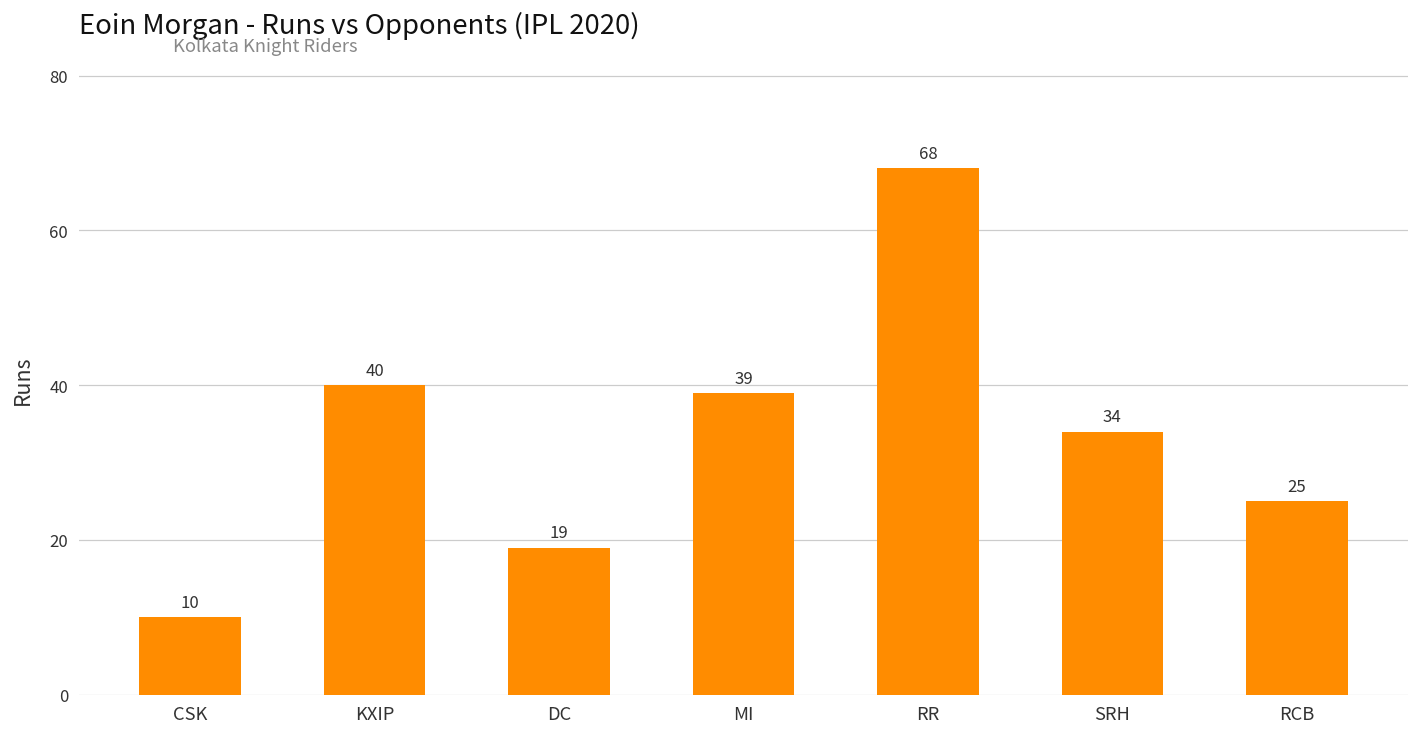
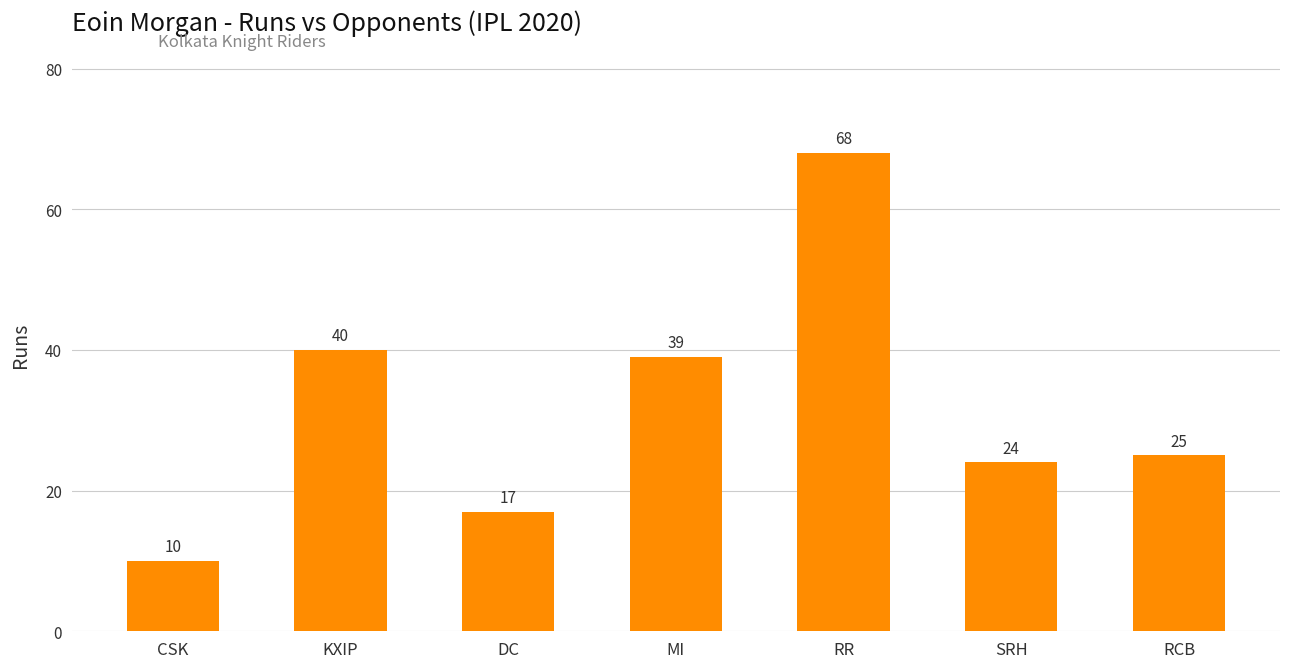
  {
    "CSK": 10,
    "KXIP": 40,
-   "DC": 19,
+   "DC": 17,
    "MI": 39,
    "RR": 68,
-   "SRH": 34,
+   "SRH": 24,
    "RCB": 25
  }
